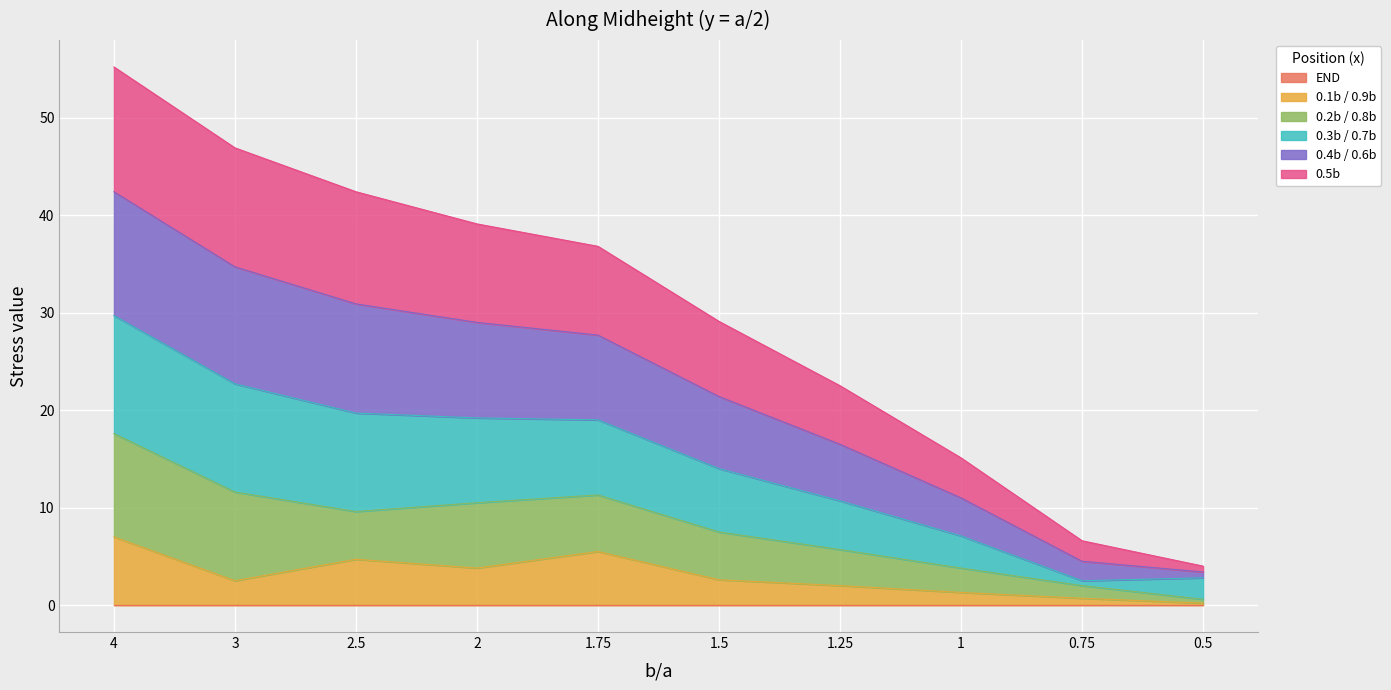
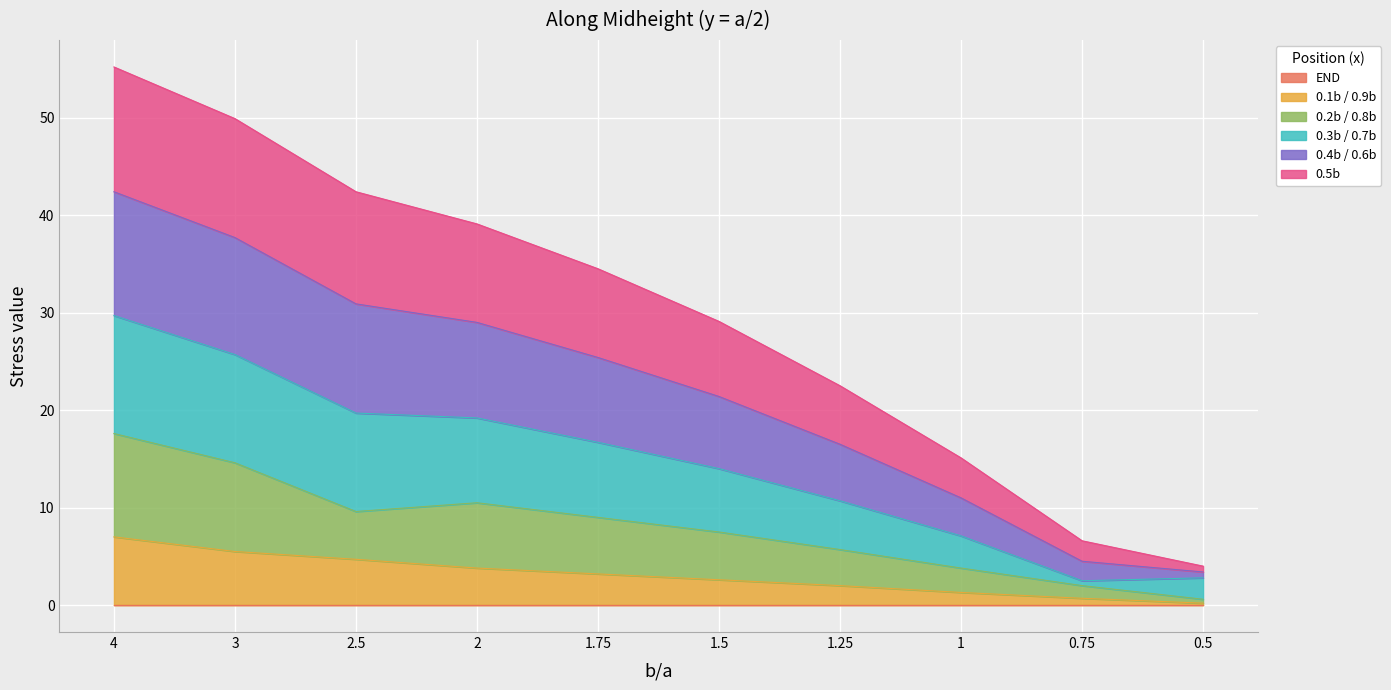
  {
    "0.1b / 0.9b": {
      "4": 7,
-     "3": 3,
+     "3": 6,
      "2.5": 5,
      "2": 4,
-     "1.75": 6,
+     "1.75": 3,
      "1.5": 3,
      "1.25": 2,
      "1": 1,
      "0.75": 1
    },
    "0.2b / 0.8b": {
      "4": 11,
      "3": 9,
      "2.5": 5,
      "2": 7,
      "1.75": 6,
      "1.5": 5,
      "1.25": 4,
      "1": 3,
      "0.75": 1,
      "0.5": 0
    },
    "0.3b / 0.7b": {
      "4": 12,
      "3": 11,
      "2.5": 10,
      "2": 9,
      "1.75": 8,
      "1.5": 7,
      "1.25": 5,
      "1": 3,
      "0.75": 1,
      "0.5": 2
    },
    "0.4b / 0.6b": {
      "4": 13,
      "3": 12,
      "2.5": 11,
      "2": 10,
      "1.75": 9,
      "1.5": 7,
      "1.25": 6,
      "1": 4,
      "0.75": 2,
      "0.5": 1
    }
  }
